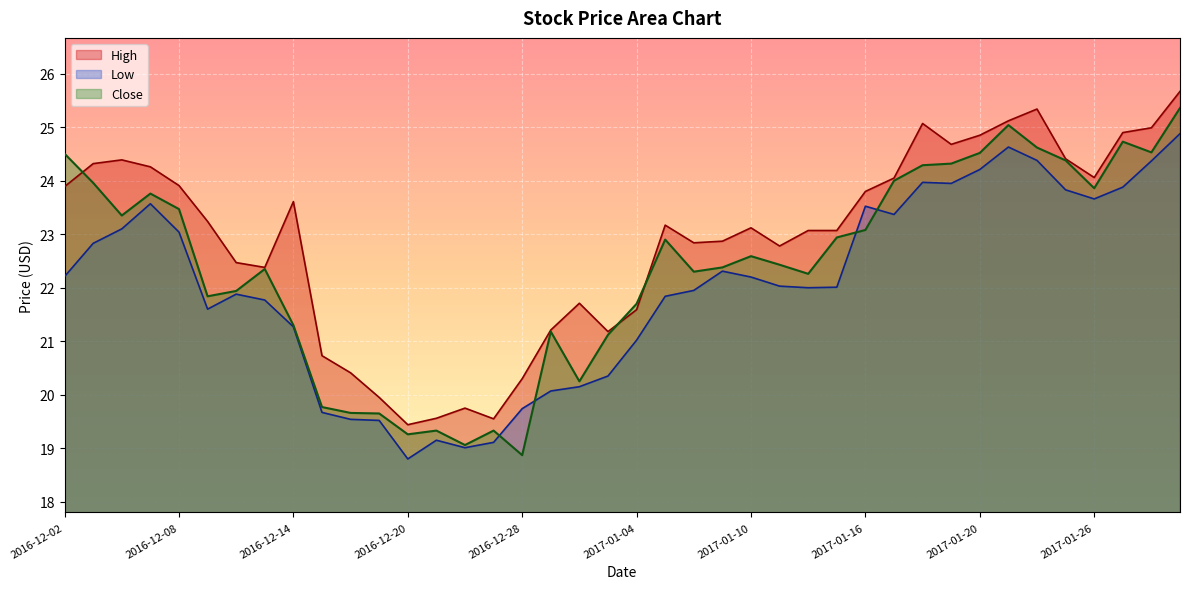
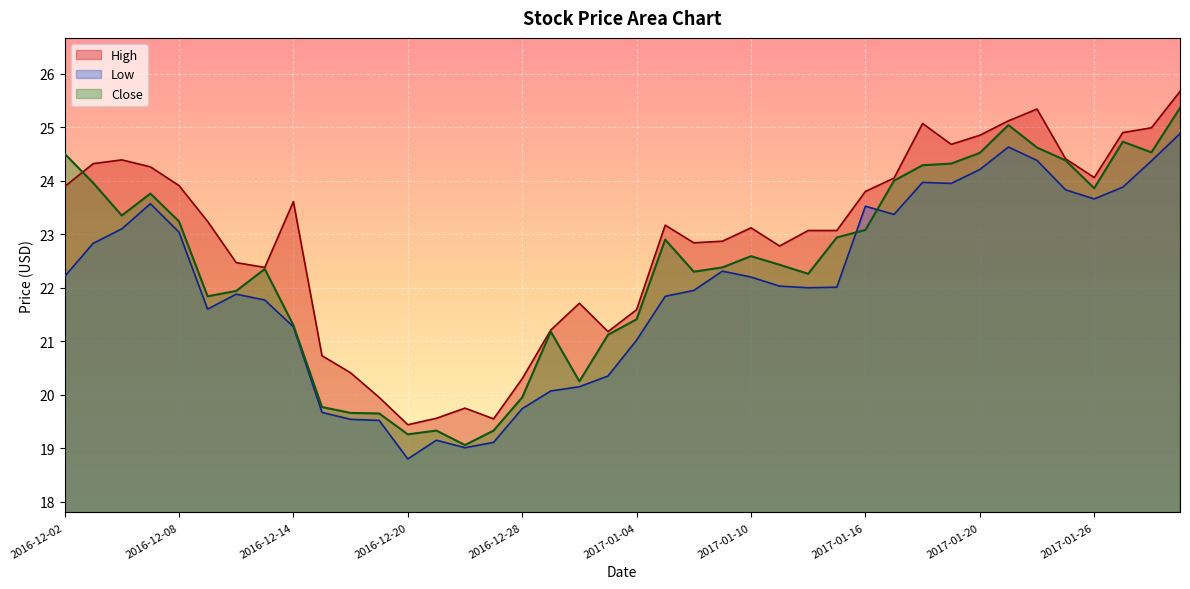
  {
    "High": {
      "2016-12-02": 23.9,
      "2016-12-08": 23.9,
      "2016-12-14": 23.6,
      "2016-12-20": 19.4,
      "2016-12-28": 20.3,
      "2017-01-04": 21.6,
      "2017-01-10": 23.1,
      "2017-01-16": 23.8,
      "2017-01-20": 24.9,
      "2017-01-26": 24.1
    },
    "Low": {
      "2016-12-02": 22.2,
      "2016-12-08": 23.0,
      "2016-12-20": 18.8,
      "2016-12-28": 19.7,
      "2017-01-04": 21.0,
      "2017-01-10": 22.2,
      "2017-01-16": 23.5,
      "2017-01-20": 24.2,
      "2017-01-26": 23.7
    },
    "Close": {
      "2016-12-02": 24.5,
-     "2016-12-08": 23.5,
+     "2016-12-08": 23.2,
      "2016-12-20": 19.3,
-     "2016-12-28": 18.9,
-     "2017-01-04": 21.7,
+     "2016-12-28": 20.0,
+     "2017-01-04": 21.4,
      "2017-01-10": 22.6,
      "2017-01-16": 23.1,
      "2017-01-20": 24.5,
      "2017-01-26": 23.9
    }
  }
